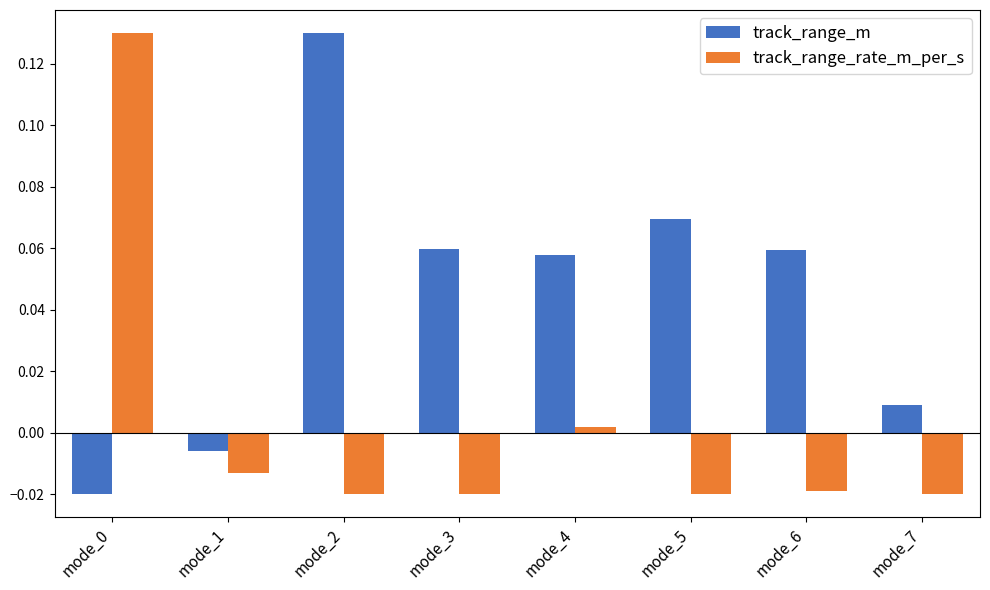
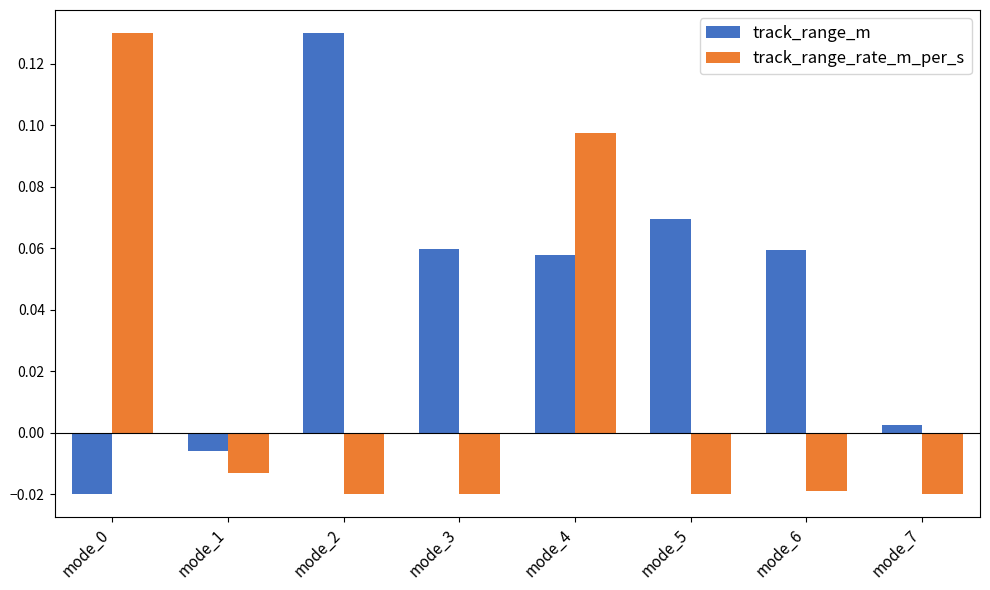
  {
    "track_range_m": {
      "mode_0": -0.020,
      "mode_1": -0.006,
      "mode_2": 0.130,
      "mode_3": 0.060,
      "mode_4": 0.058,
      "mode_5": 0.070,
      "mode_6": 0.060,
-     "mode_7": 0.009
+     "mode_7": 0.002
    },
    "track_range_rate_m_per_s": {
      "mode_0": 0.130,
      "mode_1": -0.013,
      "mode_2": -0.020,
      "mode_3": -0.020,
-     "mode_4": 0.002,
+     "mode_4": 0.097,
      "mode_5": -0.020,
      "mode_6": -0.019,
      "mode_7": -0.020
    }
  }
